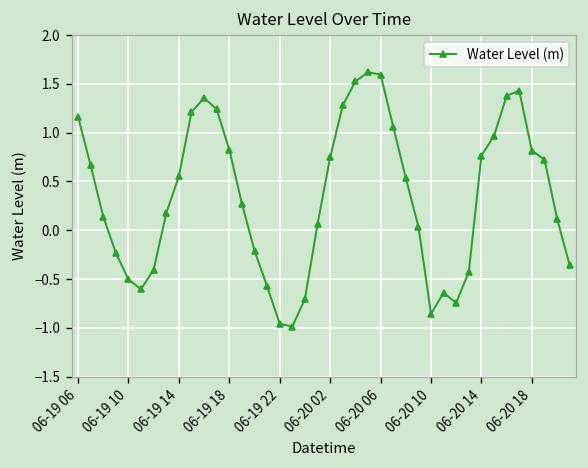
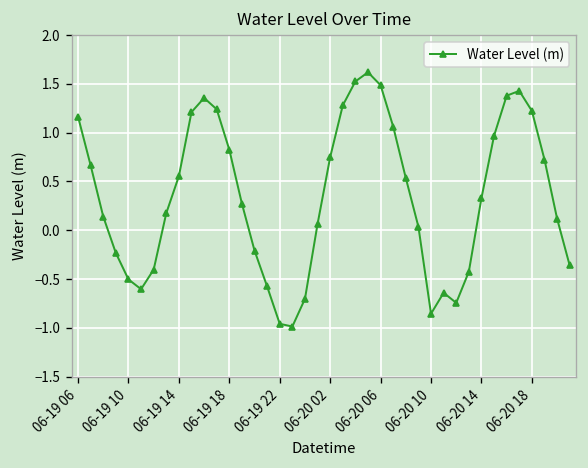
  {
    "06-19 06": 1.2,
    "06-19 10": -0.5,
    "06-19 14": 0.6,
    "06-19 18": 0.8,
    "06-19 22": -1.0,
    "06-20 02": 0.7,
-   "06-20 06": 1.6,
+   "06-20 06": 1.5,
    "06-20 10": -0.9,
-   "06-20 14": 0.8,
-   "06-20 18": 0.8
+   "06-20 14": 0.3,
+   "06-20 18": 1.2
  }
